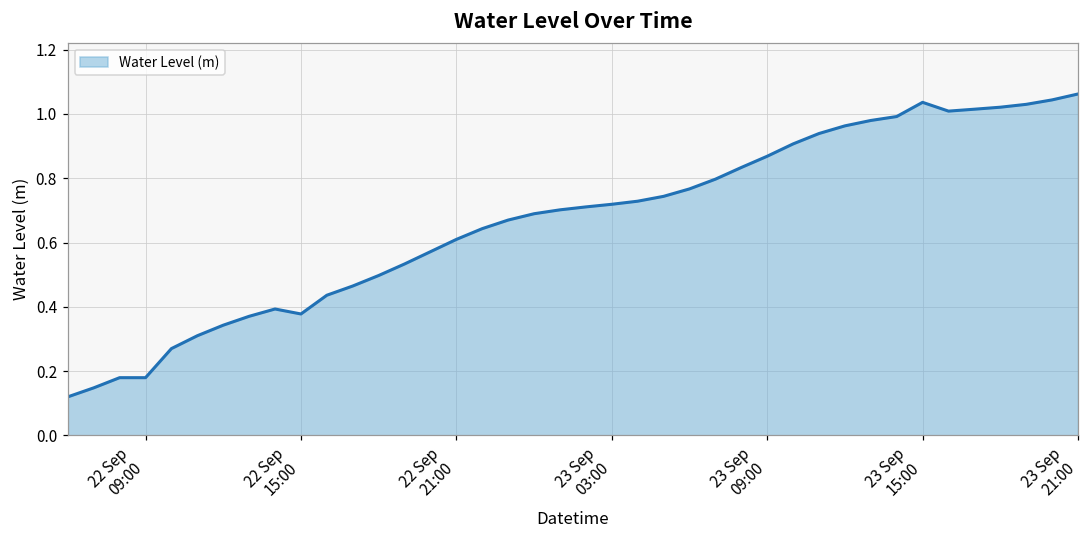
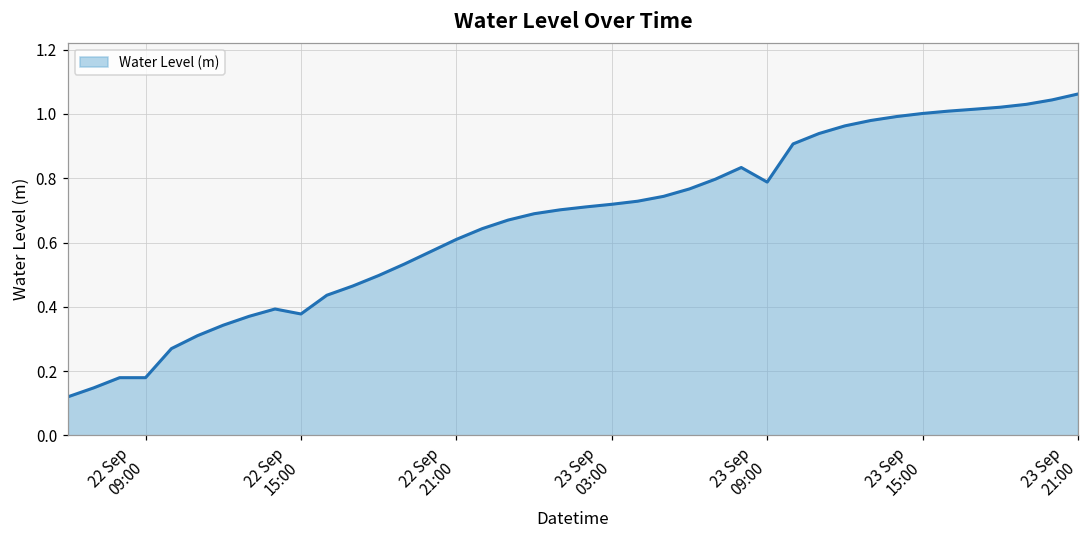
  {
    "22 Sep 09:00": 0.18,
    "22 Sep 15:00": 0.38,
    "22 Sep 21:00": 0.61,
    "23 Sep 03:00": 0.72,
-   "23 Sep 09:00": 0.87,
-   "23 Sep 15:00": 1.04,
+   "23 Sep 09:00": 0.79,
+   "23 Sep 15:00": 1.00,
    "23 Sep 21:00": 1.06
  }
